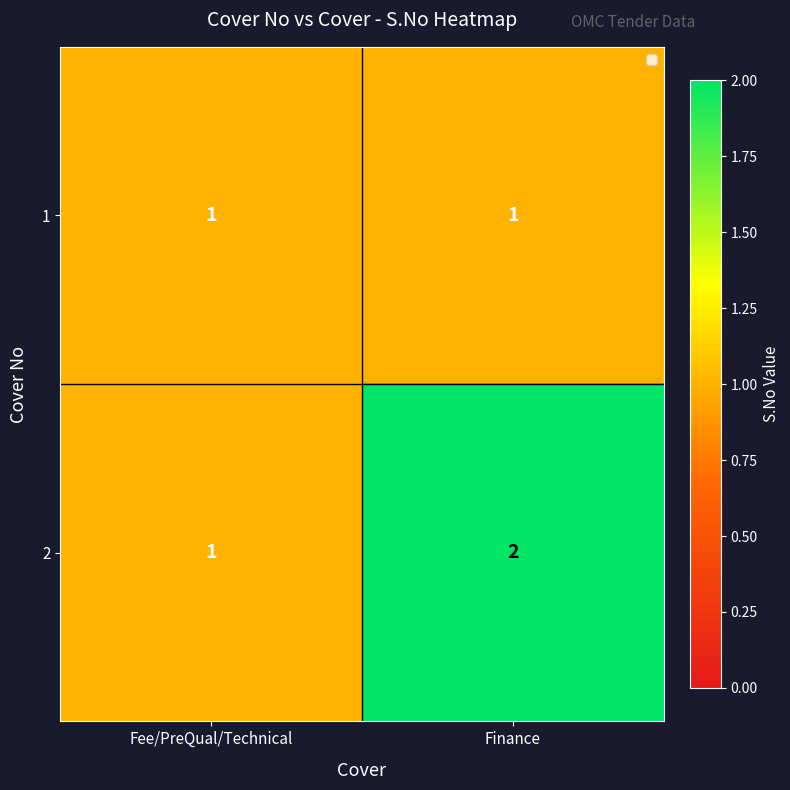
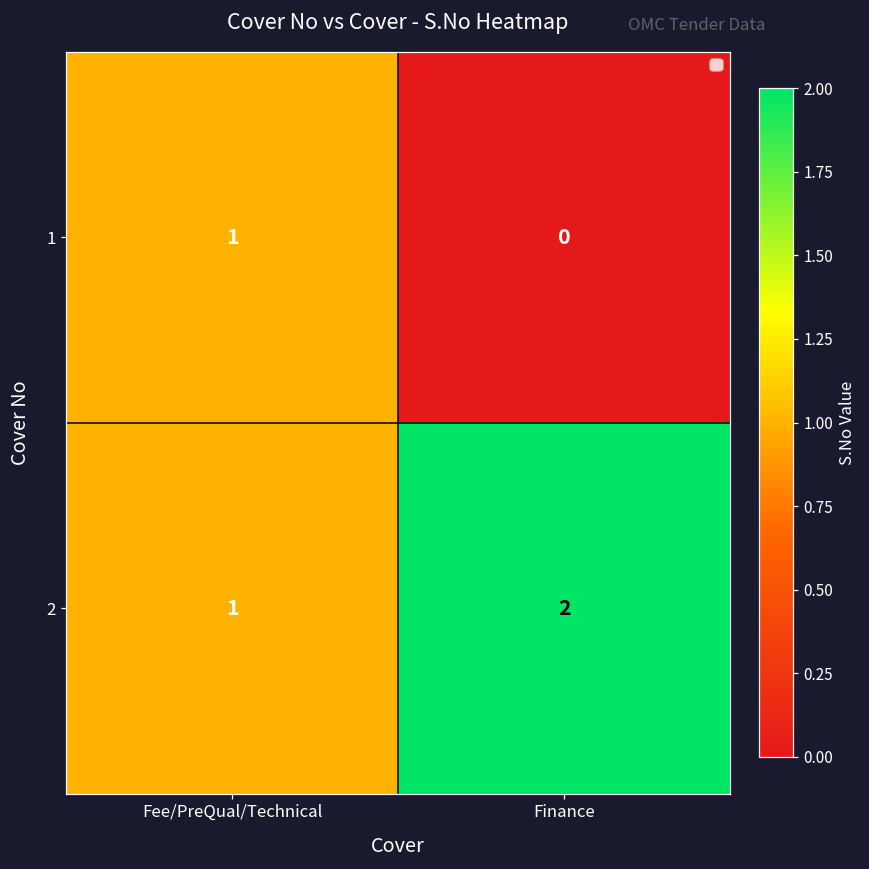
  {
    "1": {
      "Fee/PreQual/Technical": 1,
-     "Finance": 1
+     "Finance": 0
    },
    "2": {
      "Fee/PreQual/Technical": 1,
      "Finance": 2
    }
  }
